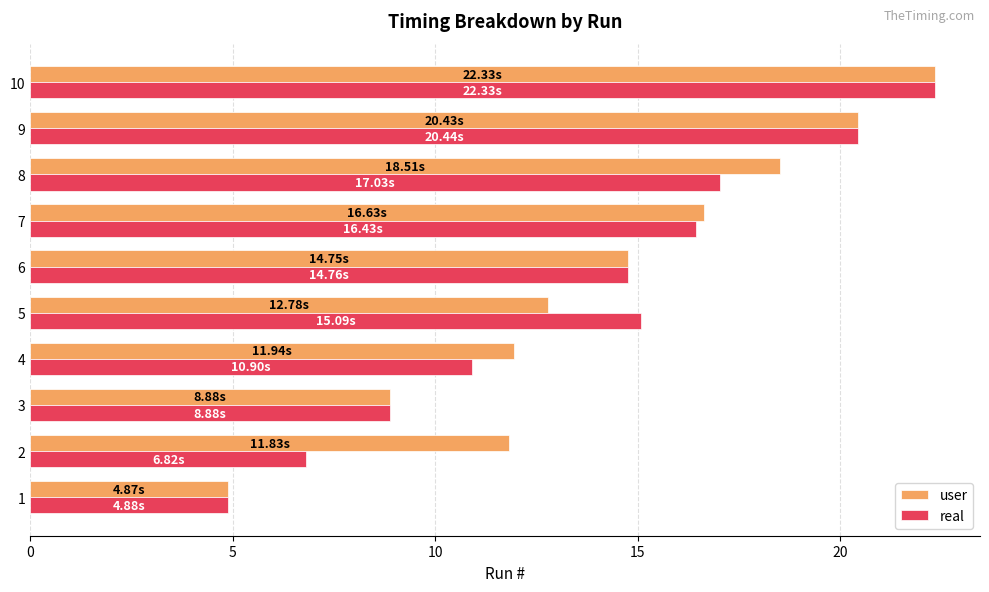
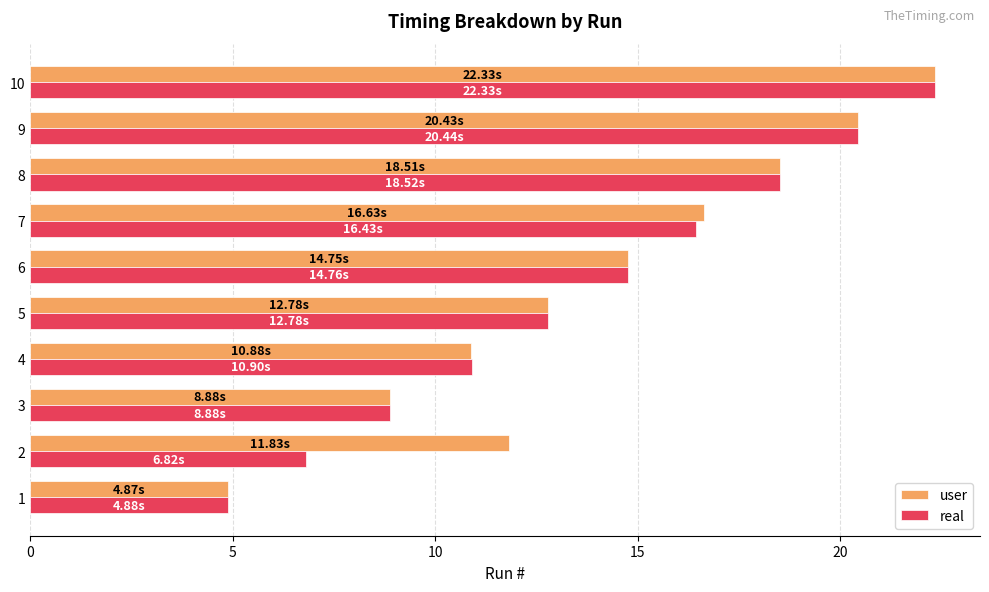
  {
    "user": {
      "10": "22.33s",
      "9": "20.43s",
      "8": "18.51s",
      "7": "16.63s",
      "6": "14.75s",
      "5": "12.78s",
-     "4": "11.94s",
+     "4": "10.88s",
      "3": "8.88s",
      "2": "11.83s",
      "1": "4.87s"
    },
    "real": {
      "10": "22.33s",
      "9": "20.44s",
-     "8": "17.03s",
+     "8": "18.52s",
      "7": "16.43s",
      "6": "14.76s",
-     "5": "15.09s",
+     "5": "12.78s",
      "4": "10.90s",
      "3": "8.88s",
      "2": "6.82s",
      "1": "4.88s"
    }
  }
